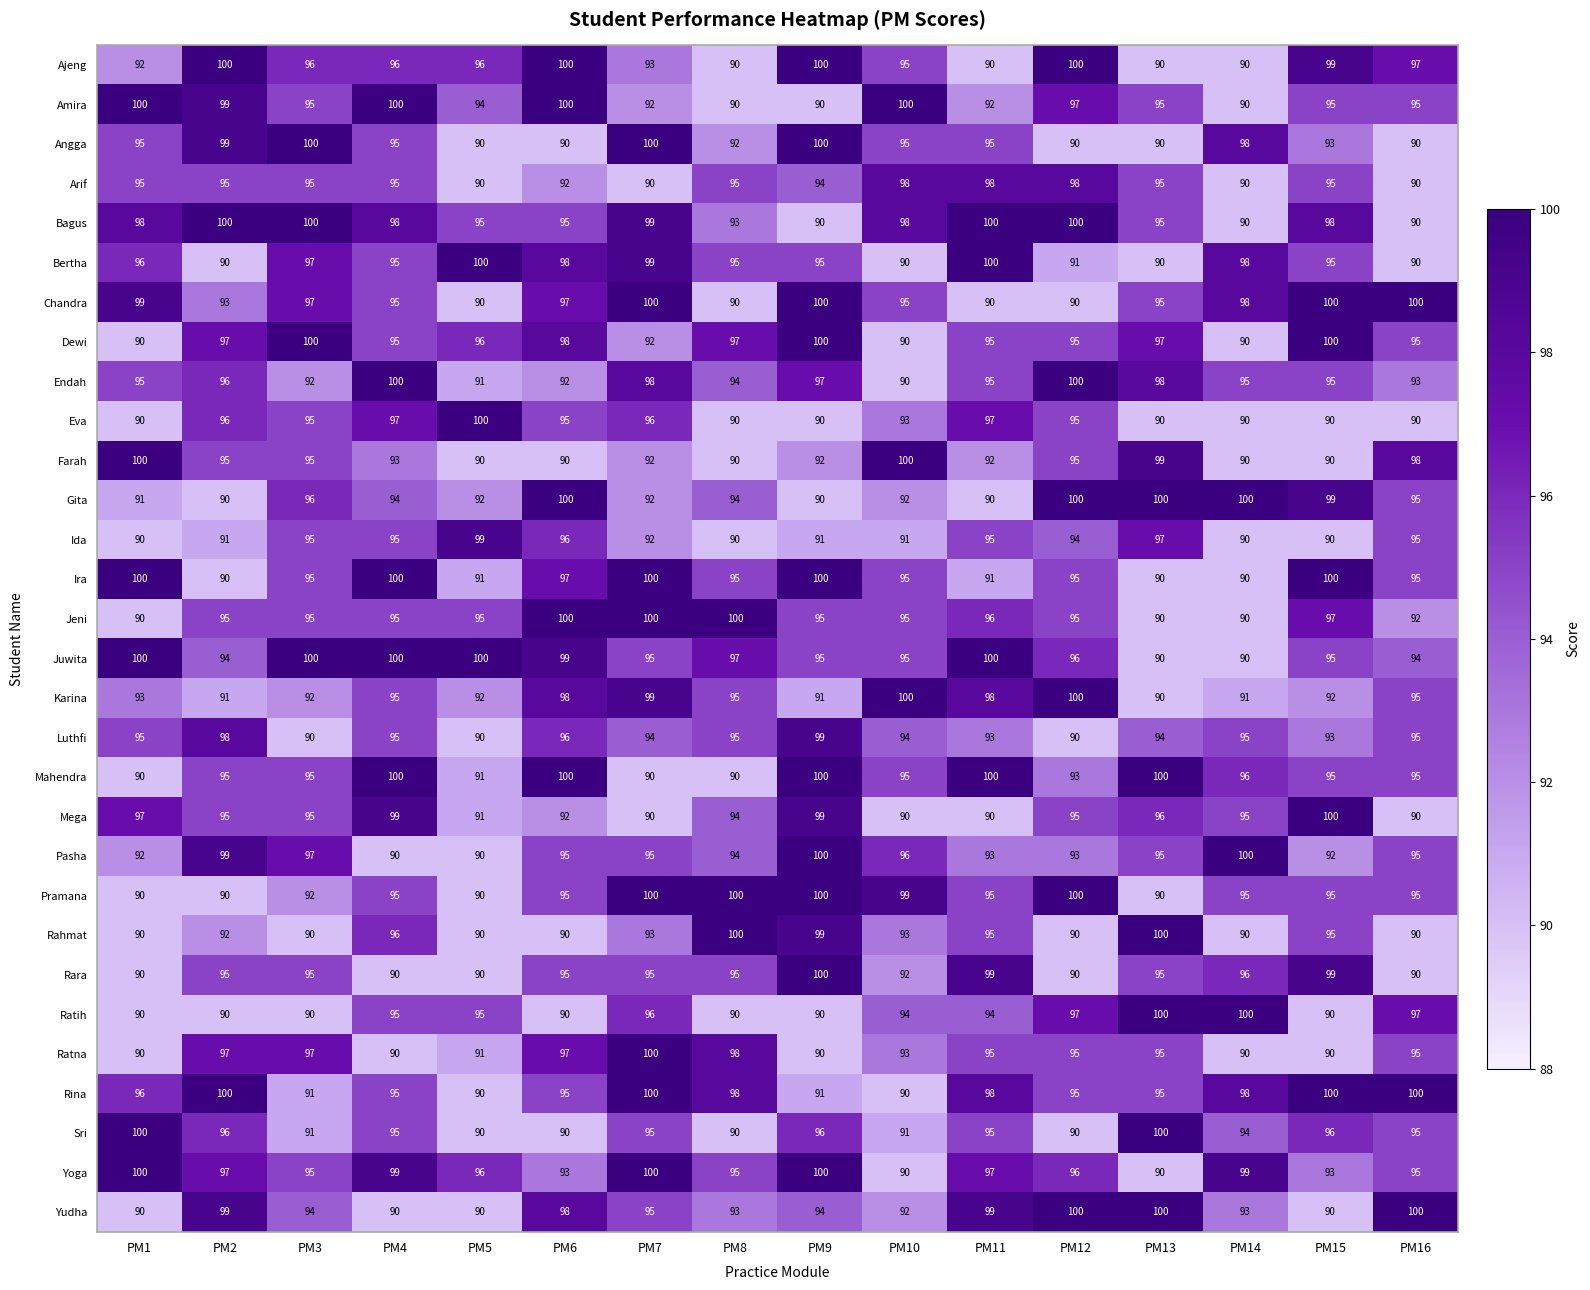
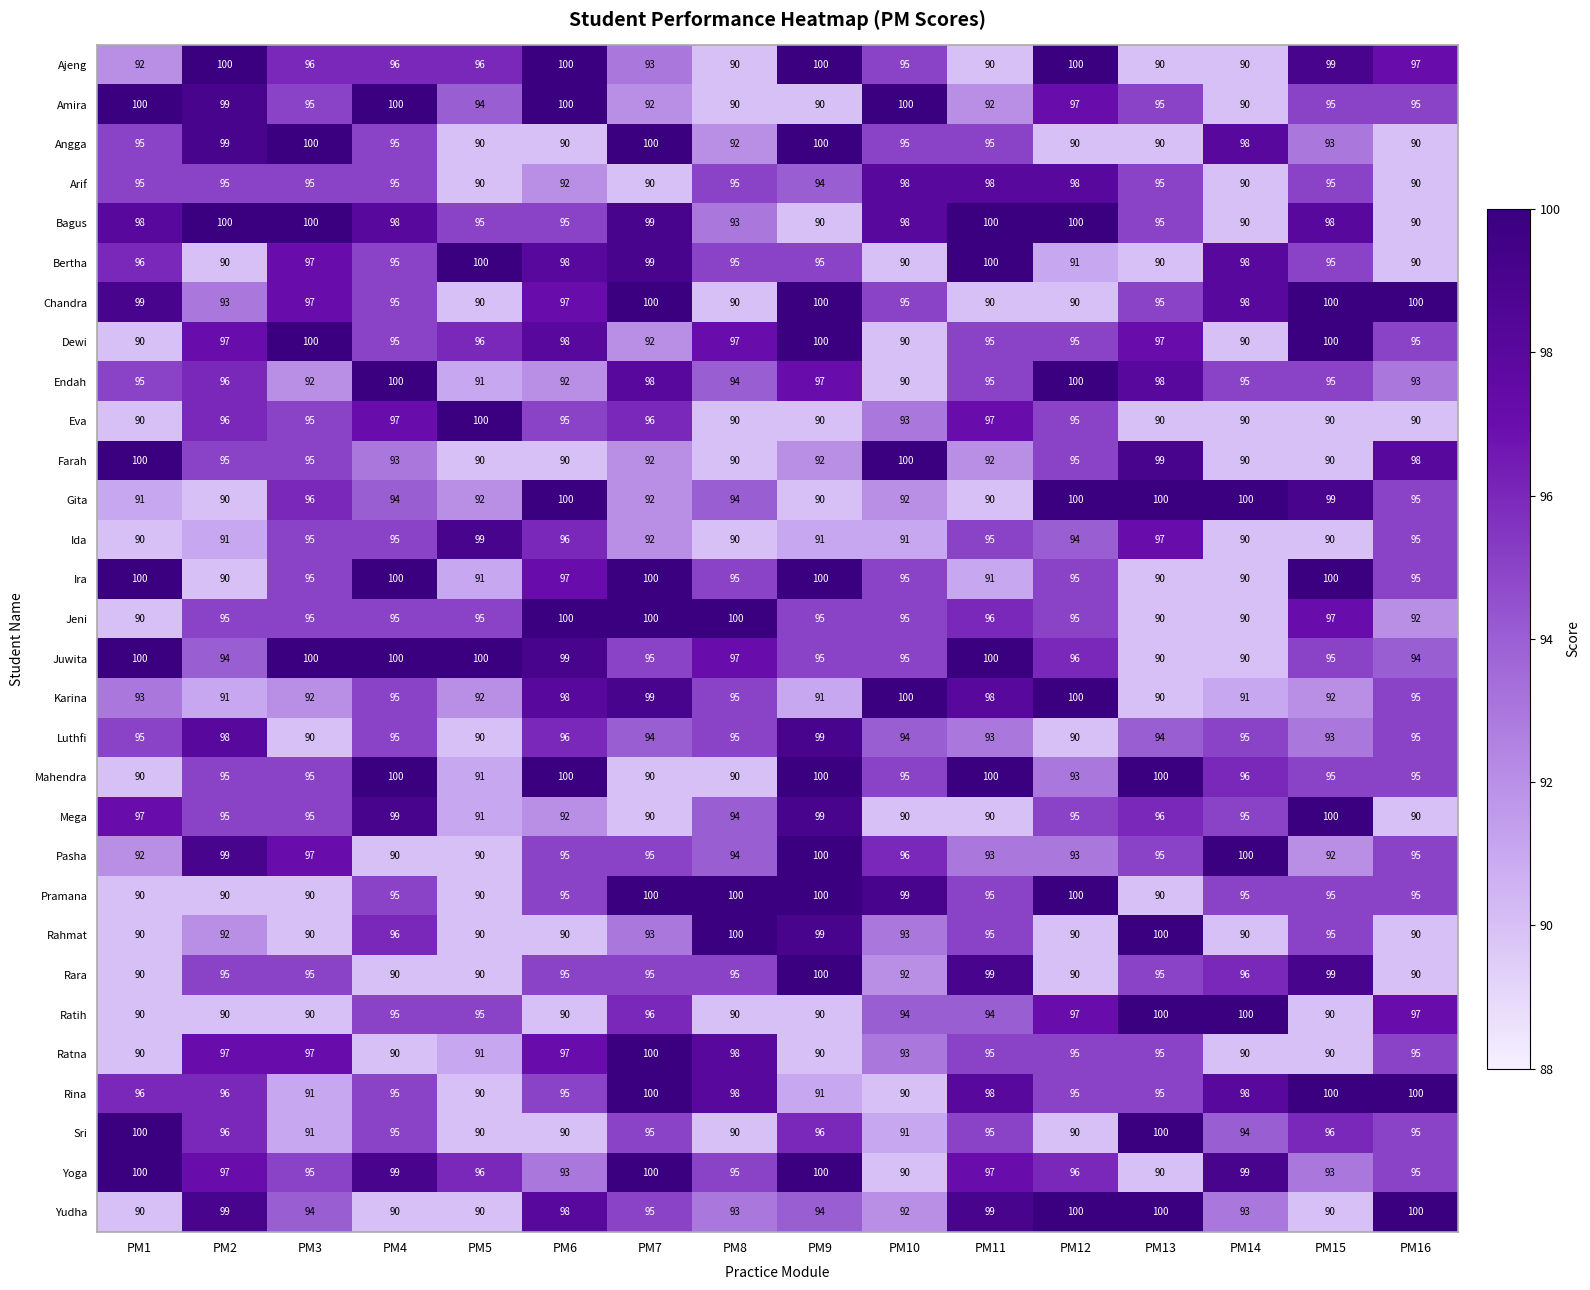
  {
    "Pramana": {
      "PM1": 90,
      "PM2": 90,
-     "PM3": 92,
+     "PM3": 90,
      "PM4": 95,
      "PM5": 90,
      "PM6": 95,
      "PM7": 100,
      "PM8": 100,
      "PM9": 100,
      "PM10": 99,
      "PM11": 95,
      "PM12": 100,
      "PM13": 90,
      "PM14": 95,
      "PM15": 95,
      "PM16": 95
    },
    "Rina": {
      "PM1": 96,
-     "PM2": 100,
+     "PM2": 96,
      "PM3": 91,
      "PM4": 95,
      "PM5": 90,
      "PM6": 95,
      "PM7": 100,
      "PM8": 98,
      "PM9": 91,
      "PM10": 90,
      "PM11": 98,
      "PM12": 95,
      "PM13": 95,
      "PM14": 98,
      "PM15": 100,
      "PM16": 100
    }
  }
